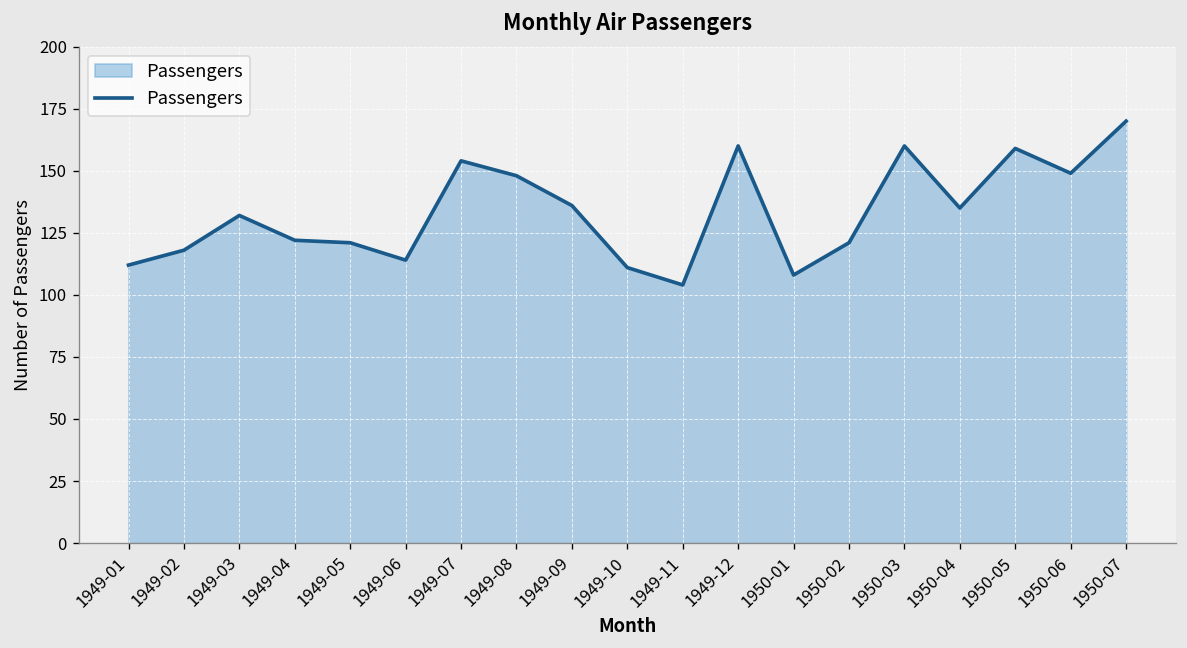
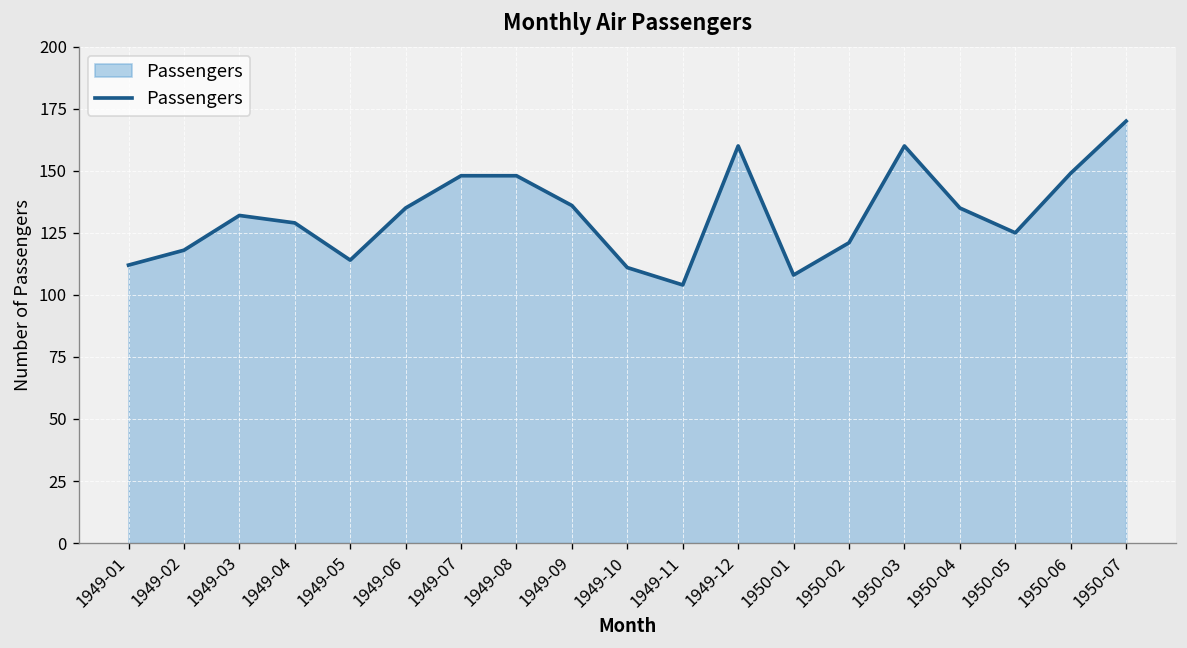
  {
    "1949-01": 112,
    "1949-02": 118,
    "1949-03": 132,
-   "1949-04": 122,
-   "1949-05": 121,
-   "1949-06": 114,
-   "1949-07": 154,
+   "1949-04": 129,
+   "1949-05": 114,
+   "1949-06": 135,
+   "1949-07": 148,
    "1949-08": 148,
    "1949-09": 136,
    "1949-10": 111,
    "1949-11": 104,
    "1949-12": 160,
    "1950-01": 108,
    "1950-02": 121,
    "1950-03": 160,
    "1950-04": 135,
-   "1950-05": 159,
+   "1950-05": 125,
    "1950-06": 149,
    "1950-07": 170
  }
